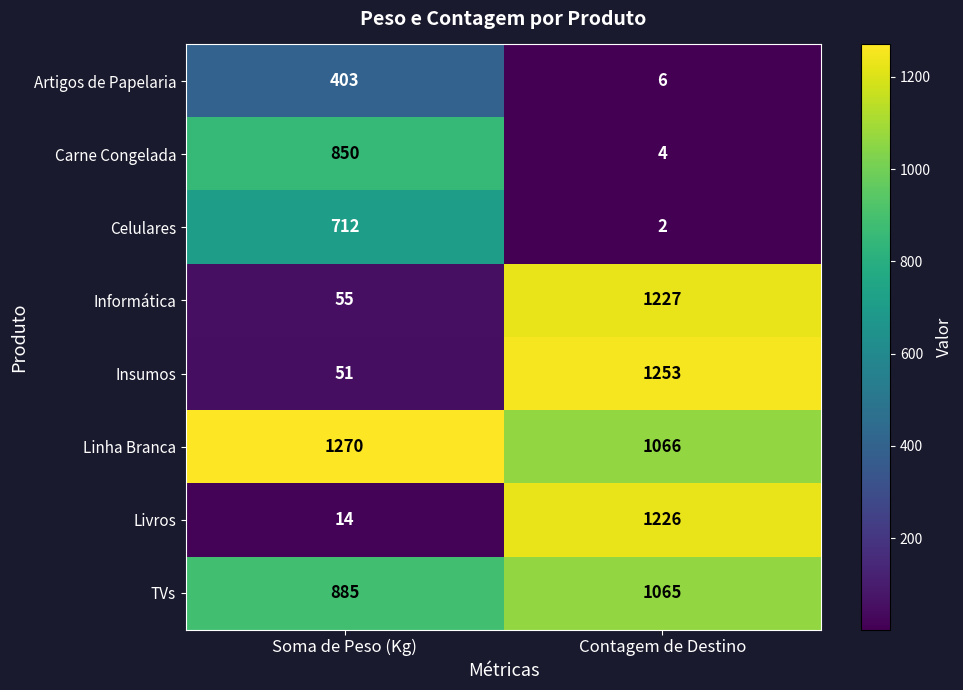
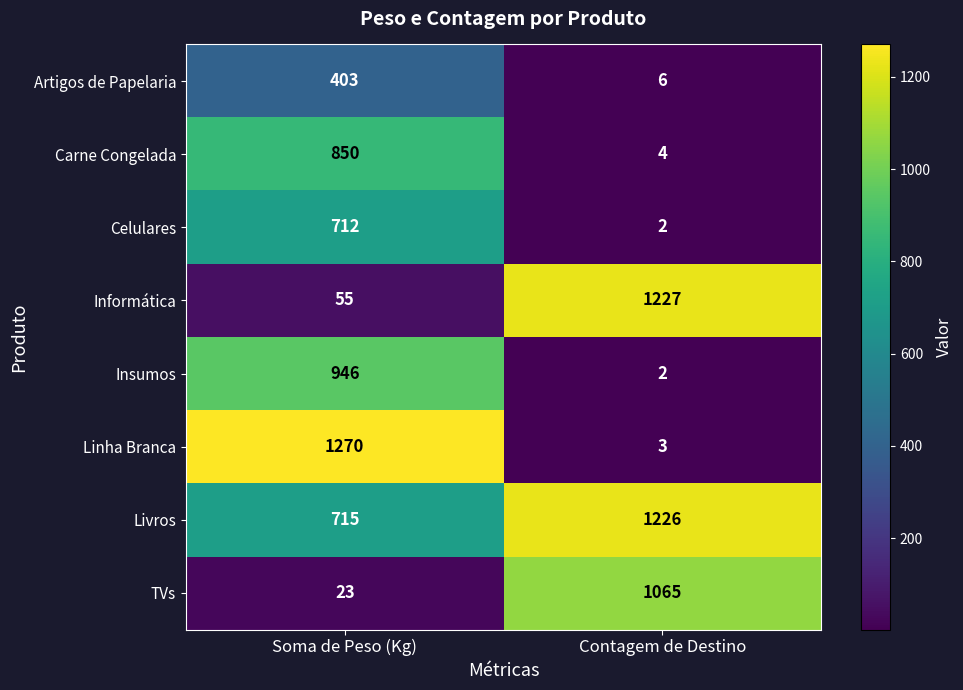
  {
    "Artigos de Papelaria": {
      "Soma de Peso (Kg)": 403,
      "Contagem de Destino": 6
    },
    "Carne Congelada": {
      "Soma de Peso (Kg)": 850,
      "Contagem de Destino": 4
    },
    "Celulares": {
      "Soma de Peso (Kg)": 712,
      "Contagem de Destino": 2
    },
    "Informática": {
      "Soma de Peso (Kg)": 55,
      "Contagem de Destino": 1227
    },
    "Insumos": {
-     "Soma de Peso (Kg)": 51,
-     "Contagem de Destino": 1253
+     "Soma de Peso (Kg)": 946,
+     "Contagem de Destino": 2
    },
    "Linha Branca": {
      "Soma de Peso (Kg)": 1270,
-     "Contagem de Destino": 1066
+     "Contagem de Destino": 3
    },
    "Livros": {
-     "Soma de Peso (Kg)": 14,
+     "Soma de Peso (Kg)": 715,
      "Contagem de Destino": 1226
    },
    "TVs": {
-     "Soma de Peso (Kg)": 885,
+     "Soma de Peso (Kg)": 23,
      "Contagem de Destino": 1065
    }
  }
